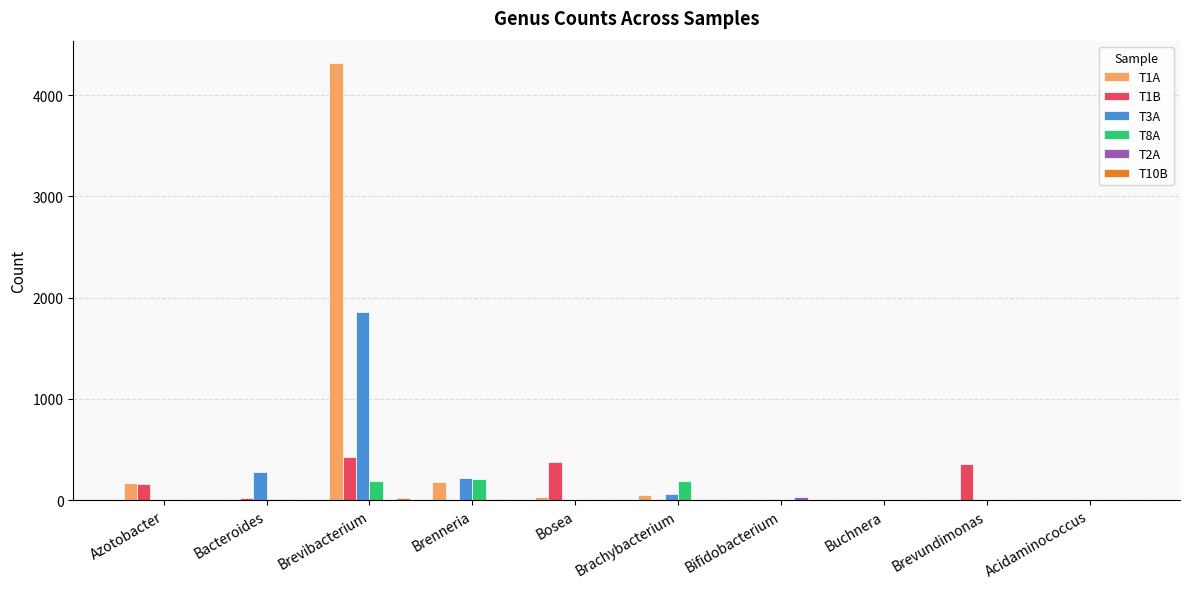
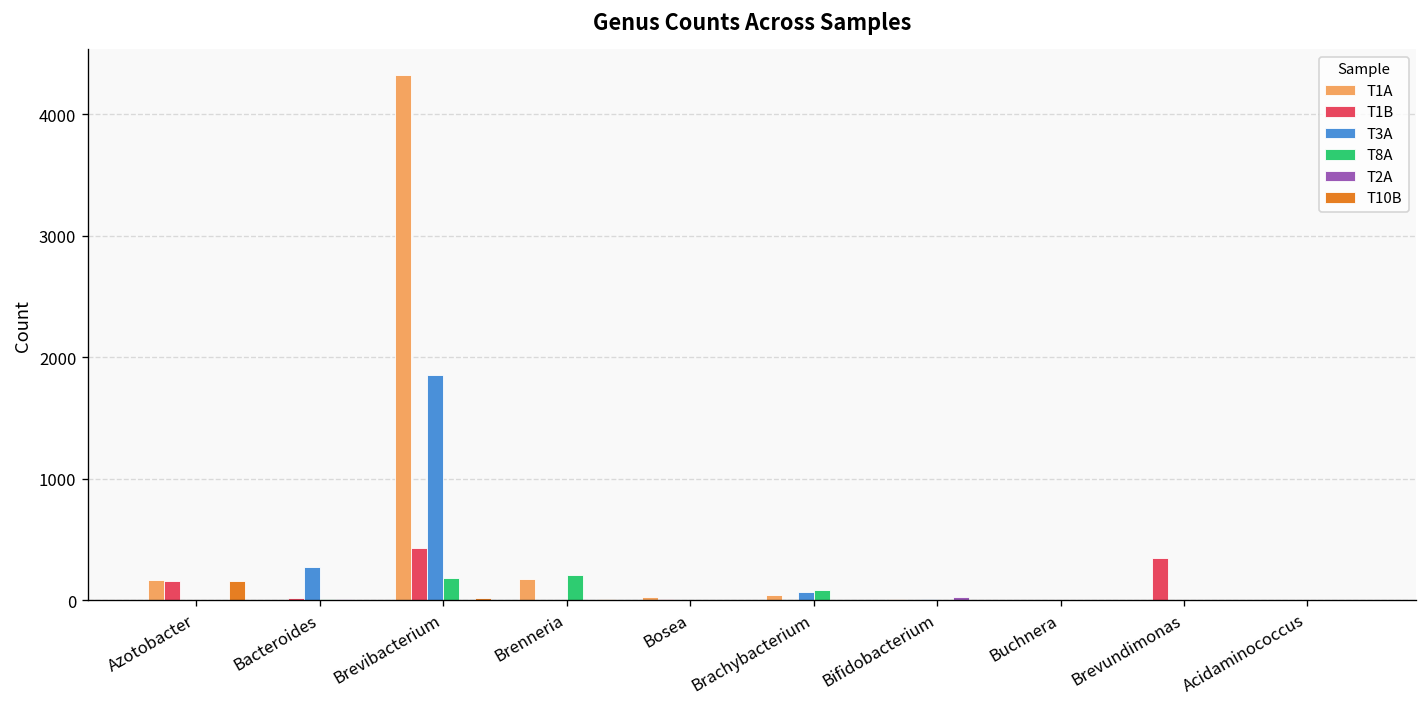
  {
    "T1A": {
      "Azotobacter": 170,
      "Brevibacterium": 4320,
      "Brenneria": 180,
      "Bosea": 30,
      "Brachybacterium": 50,
      "Acidaminococcus": 0
    },
    "T1B": {
      "Azotobacter": 160,
      "Brevibacterium": 430,
-     "Bosea": 380,
+     "Bosea": 10,
      "Buchnera": 0,
      "Brevundimonas": 350
    },
    "T3A": {
      "Azotobacter": 0,
      "Bacteroides": 270,
      "Brevibacterium": 1850,
-     "Brenneria": 220,
+     "Brenneria": 0,
      "Brachybacterium": 60,
      "Buchnera": 0,
      "Brevundimonas": 0
    },
    "T8A": {
      "Azotobacter": 0,
      "Brevibacterium": 190,
      "Brenneria": 210,
      "Bosea": 0,
-     "Brachybacterium": 190,
+     "Brachybacterium": 90,
      "Buchnera": 0,
      "Brevundimonas": 0
    },
    "T2A": {
      "Azotobacter": 0,
      "Brenneria": 0,
      "Bifidobacterium": 30,
      "Buchnera": 0,
      "Brevundimonas": 0
    },
    "T10B": {
-     "Azotobacter": 0,
+     "Azotobacter": 160,
      "Bosea": 0,
      "Bifidobacterium": 0,
      "Brevundimonas": 0
    }
  }
